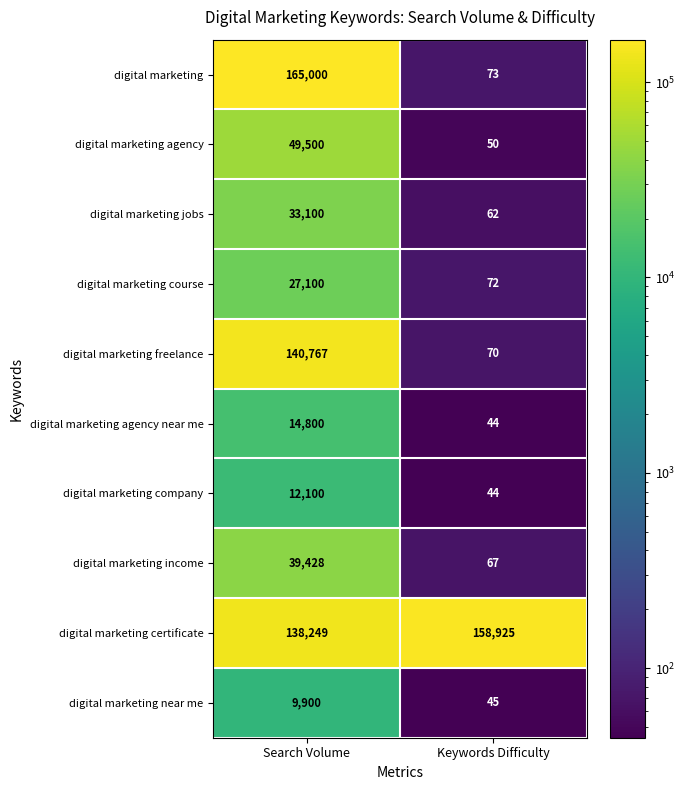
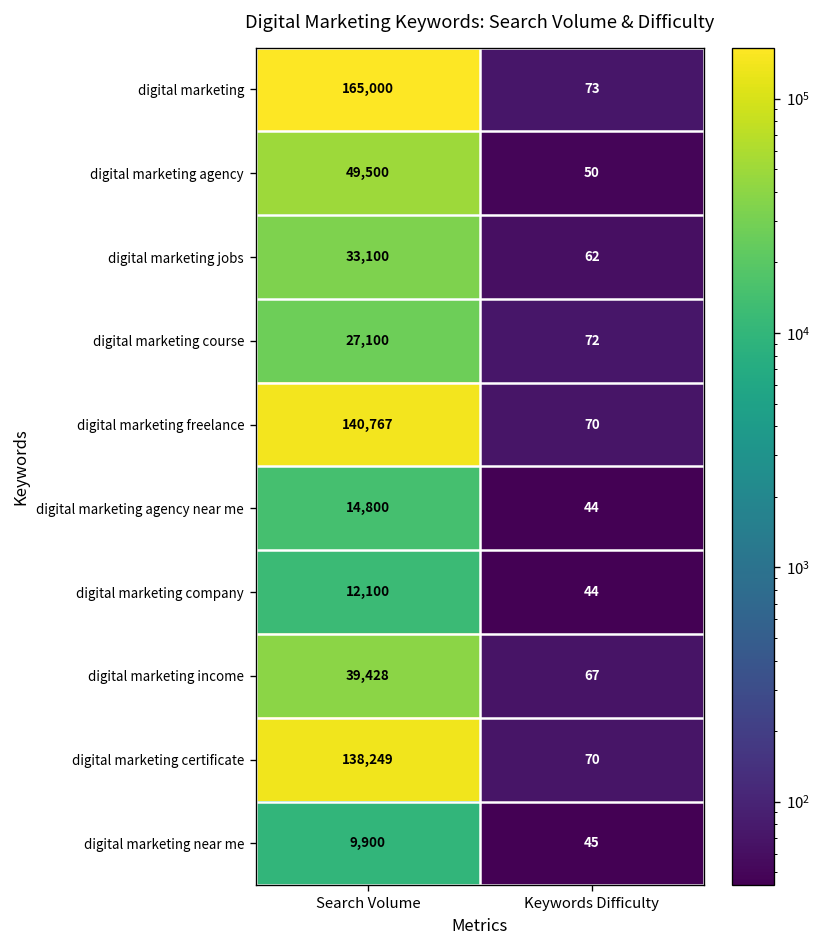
  {
    "digital marketing": {
      "Search Volume": "165,000",
      "Keywords Difficulty": "73"
    },
    "digital marketing agency": {
      "Search Volume": "49,500",
      "Keywords Difficulty": "50"
    },
    "digital marketing jobs": {
      "Search Volume": "33,100",
      "Keywords Difficulty": "62"
    },
    "digital marketing course": {
      "Search Volume": "27,100",
      "Keywords Difficulty": "72"
    },
    "digital marketing freelance": {
      "Search Volume": "140,767",
      "Keywords Difficulty": "70"
    },
    "digital marketing agency near me": {
      "Search Volume": "14,800",
      "Keywords Difficulty": "44"
    },
    "digital marketing company": {
      "Search Volume": "12,100",
      "Keywords Difficulty": "44"
    },
    "digital marketing income": {
      "Search Volume": "39,428",
      "Keywords Difficulty": "67"
    },
    "digital marketing certificate": {
      "Search Volume": "138,249",
-     "Keywords Difficulty": "158,925"
+     "Keywords Difficulty": "70"
    },
    "digital marketing near me": {
      "Search Volume": "9,900",
      "Keywords Difficulty": "45"
    }
  }
